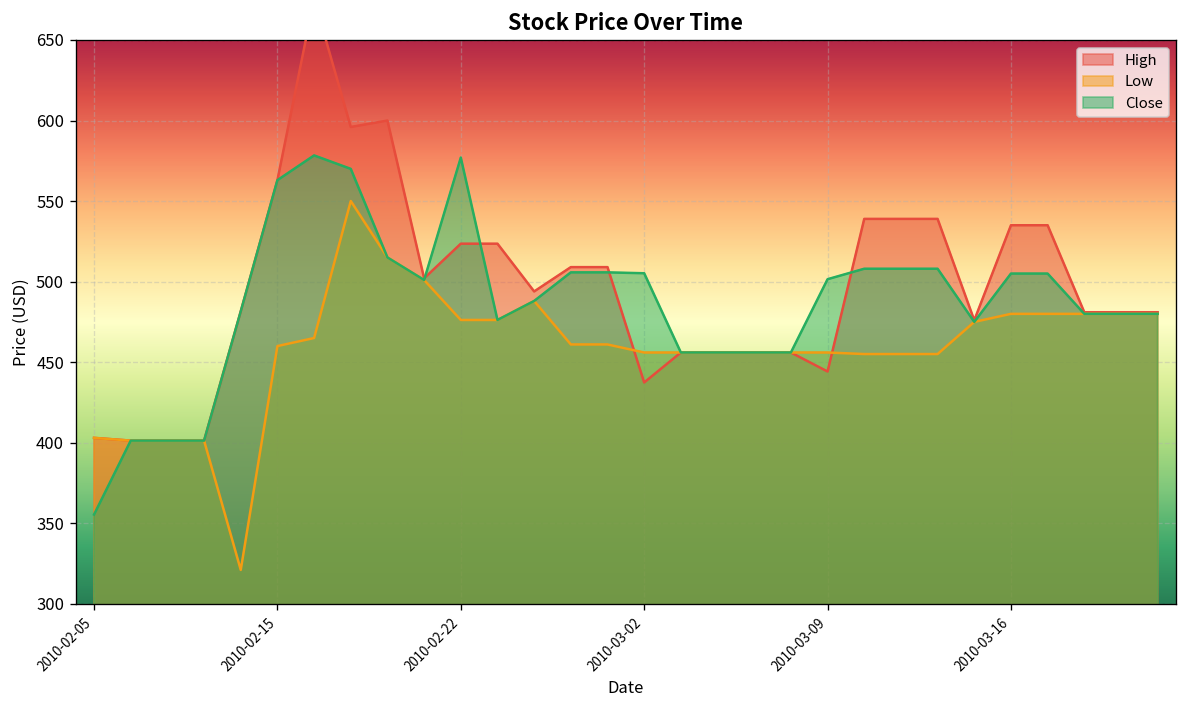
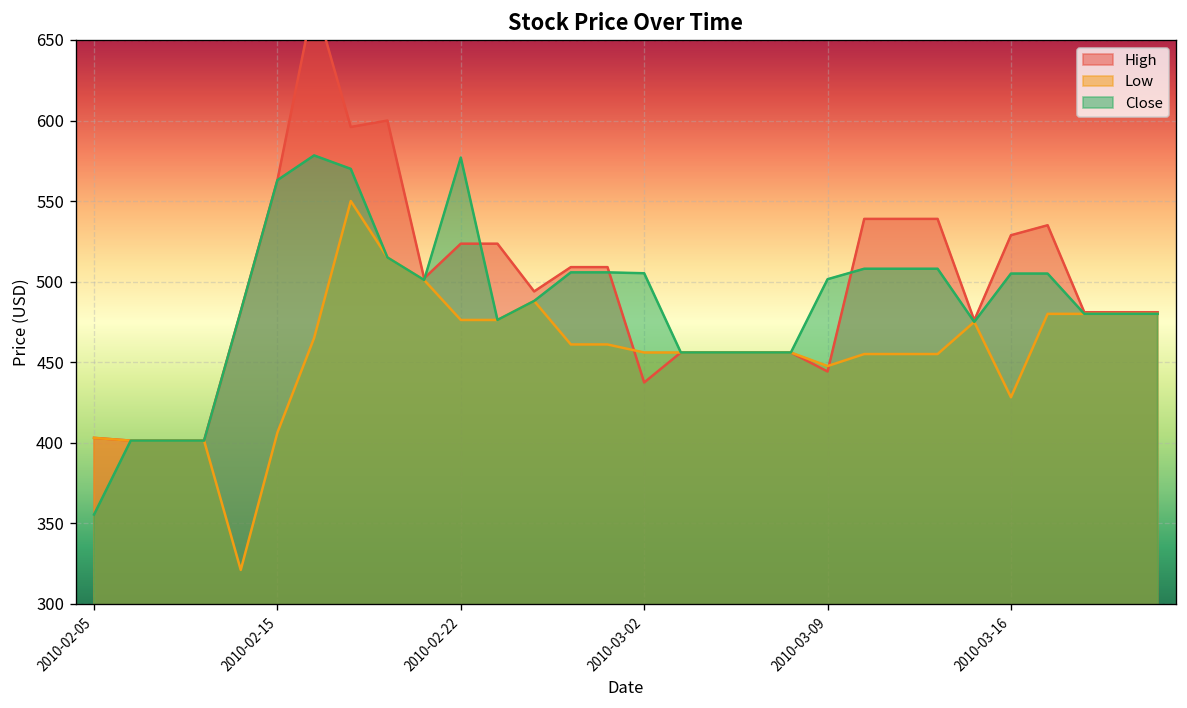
  {
    "High": {
      "2010-02-22": 524,
      "2010-03-02": 437,
      "2010-03-09": 444,
-     "2010-03-16": 535
+     "2010-03-16": 529
    },
    "Low": {
-     "2010-02-15": 460,
+     "2010-02-15": 406,
      "2010-02-22": 476,
      "2010-03-02": 456,
-     "2010-03-09": 456,
-     "2010-03-16": 480
+     "2010-03-09": 448,
+     "2010-03-16": 428
    },
    "Close": {
      "2010-02-05": 355,
      "2010-02-22": 577,
      "2010-03-02": 505,
      "2010-03-09": 502,
      "2010-03-16": 505
    }
  }
